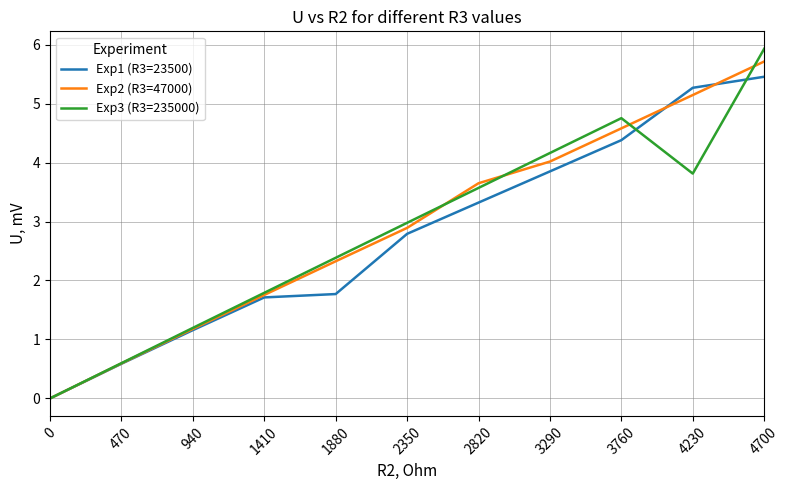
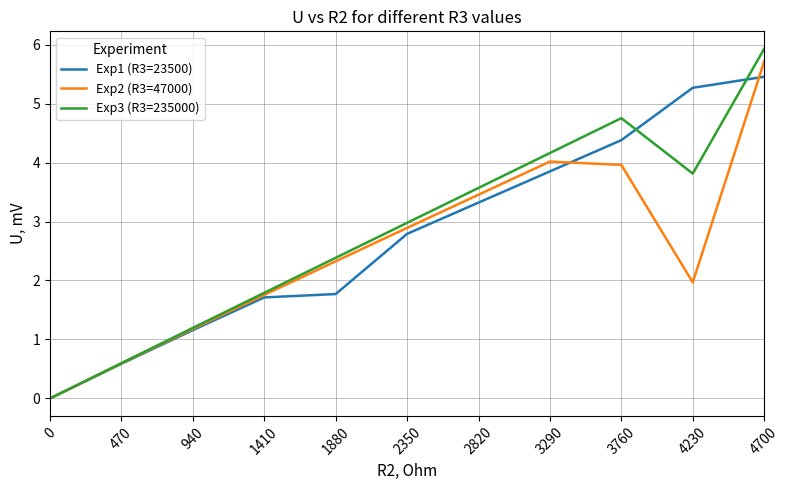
  {
    "Exp1 (R3=23500)": {
      "1880": 1.8,
      "2350": 2.8,
      "2820": 3.3,
      "3290": 3.9,
      "3760": 4.4,
      "4230": 5.3,
      "4700": 5.5
    },
    "Exp2 (R3=47000)": {
      "1880": 2.3,
      "2350": 2.9,
-     "2820": 3.6,
+     "2820": 3.5,
      "3290": 4.0,
-     "3760": 4.6,
-     "4230": 5.1,
+     "3760": 4.0,
+     "4230": 2.0,
      "4700": 5.7
    },
    "Exp3 (R3=235000)": {
      "1880": 2.4,
      "2350": 3.0,
      "2820": 3.6,
      "3290": 4.2,
      "3760": 4.8,
      "4230": 3.8,
      "4700": 5.9
    }
  }
